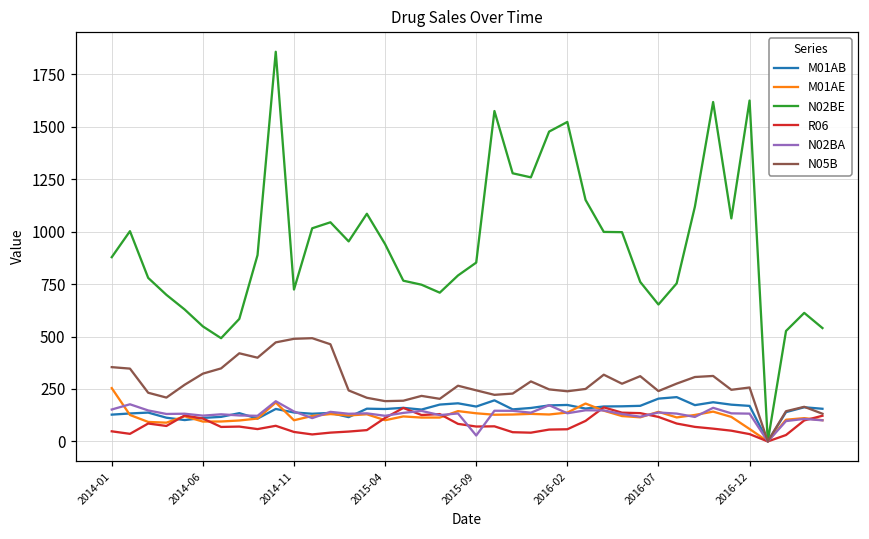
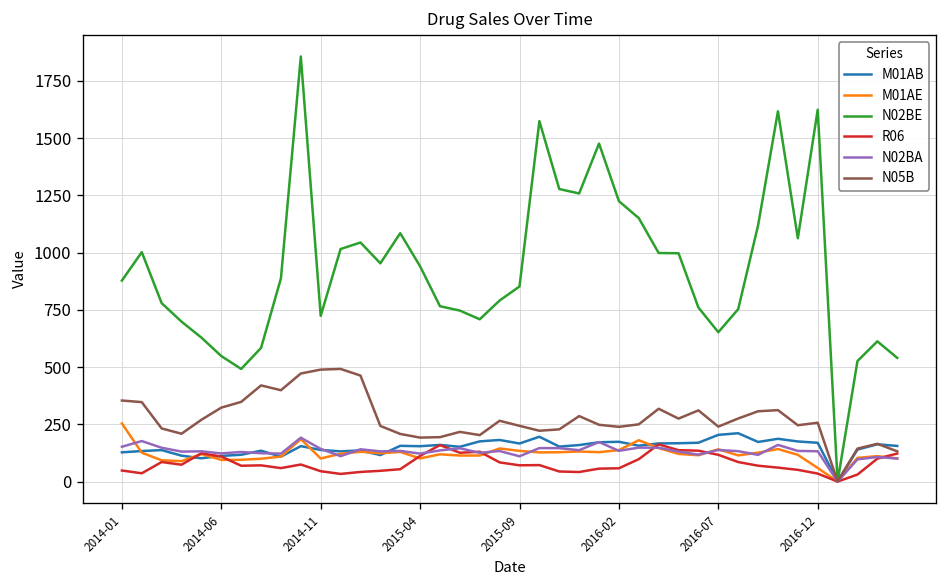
  {
    "M01AB": {
      "2014-01": 130,
      "2015-04": 150,
      "2015-09": 170,
      "2016-02": 170,
      "2016-07": 200,
      "2016-12": 170
    },
    "M01AE": {
      "2014-01": 250,
      "2014-06": 90,
      "2014-11": 100,
      "2015-09": 130,
      "2016-12": 60
    },
    "N02BE": {
      "2014-01": 880,
      "2014-06": 550,
      "2014-11": 720,
      "2015-04": 940,
      "2015-09": 850,
-     "2016-02": 1520,
+     "2016-02": 1220,
      "2016-07": 650,
      "2016-12": 1620
    },
    "R06": {
      "2014-01": 50,
      "2014-11": 50,
      "2015-09": 70,
      "2016-02": 60,
      "2016-07": 120,
      "2016-12": 30
    },
    "N02BA": {
      "2014-01": 150,
-     "2015-09": 30,
+     "2015-09": 110,
      "2016-12": 130
    },
    "N05B": {
      "2014-01": 350,
      "2014-06": 320,
      "2014-11": 490,
      "2015-04": 190,
      "2015-09": 240,
      "2016-02": 240,
      "2016-07": 240,
      "2016-12": 260
    }
  }
